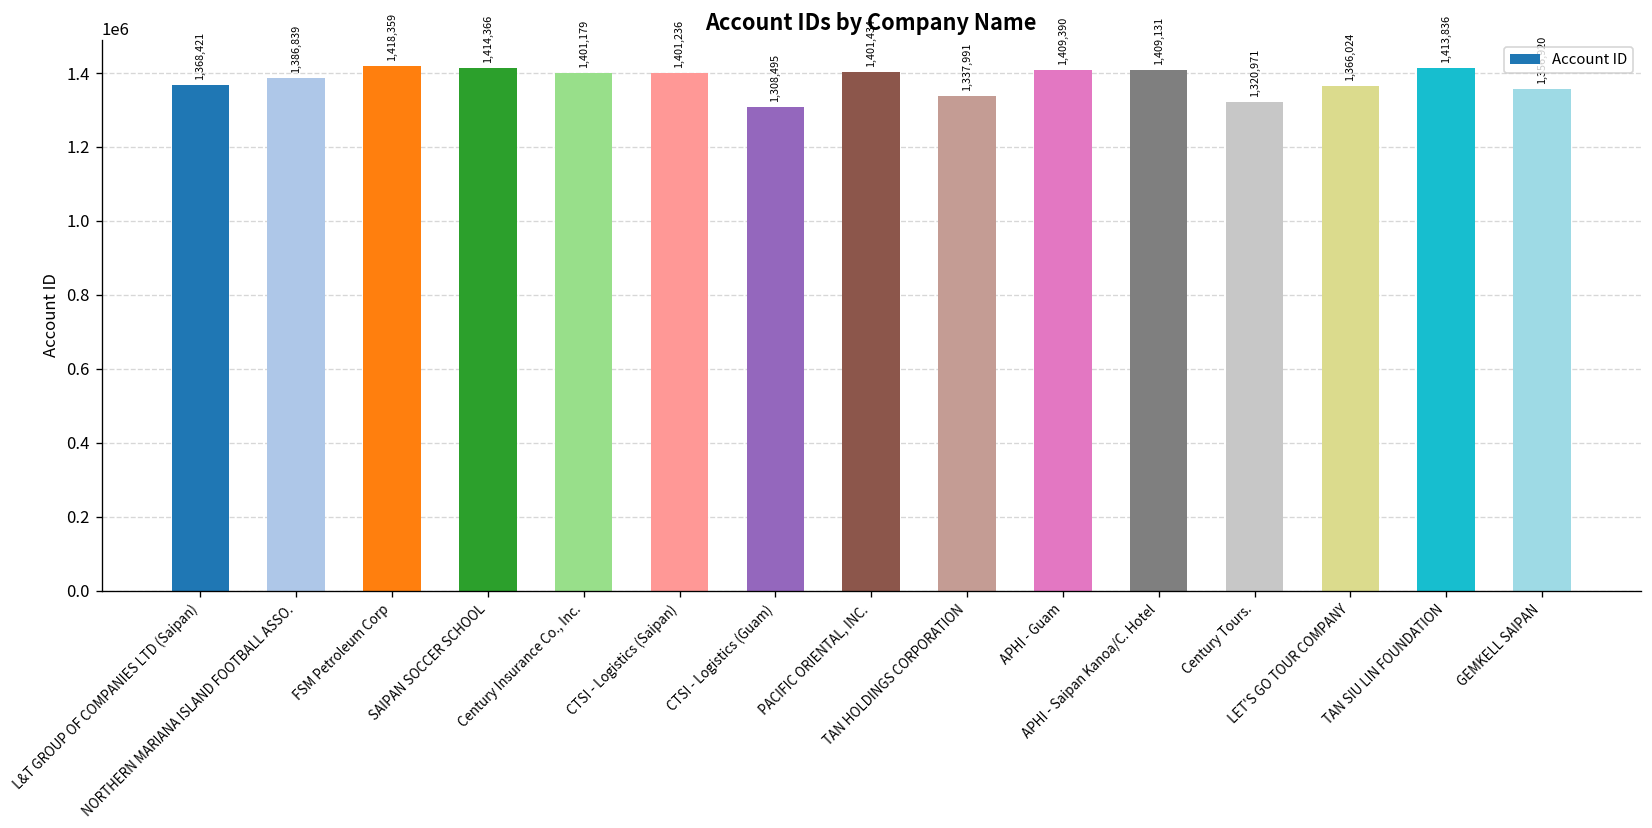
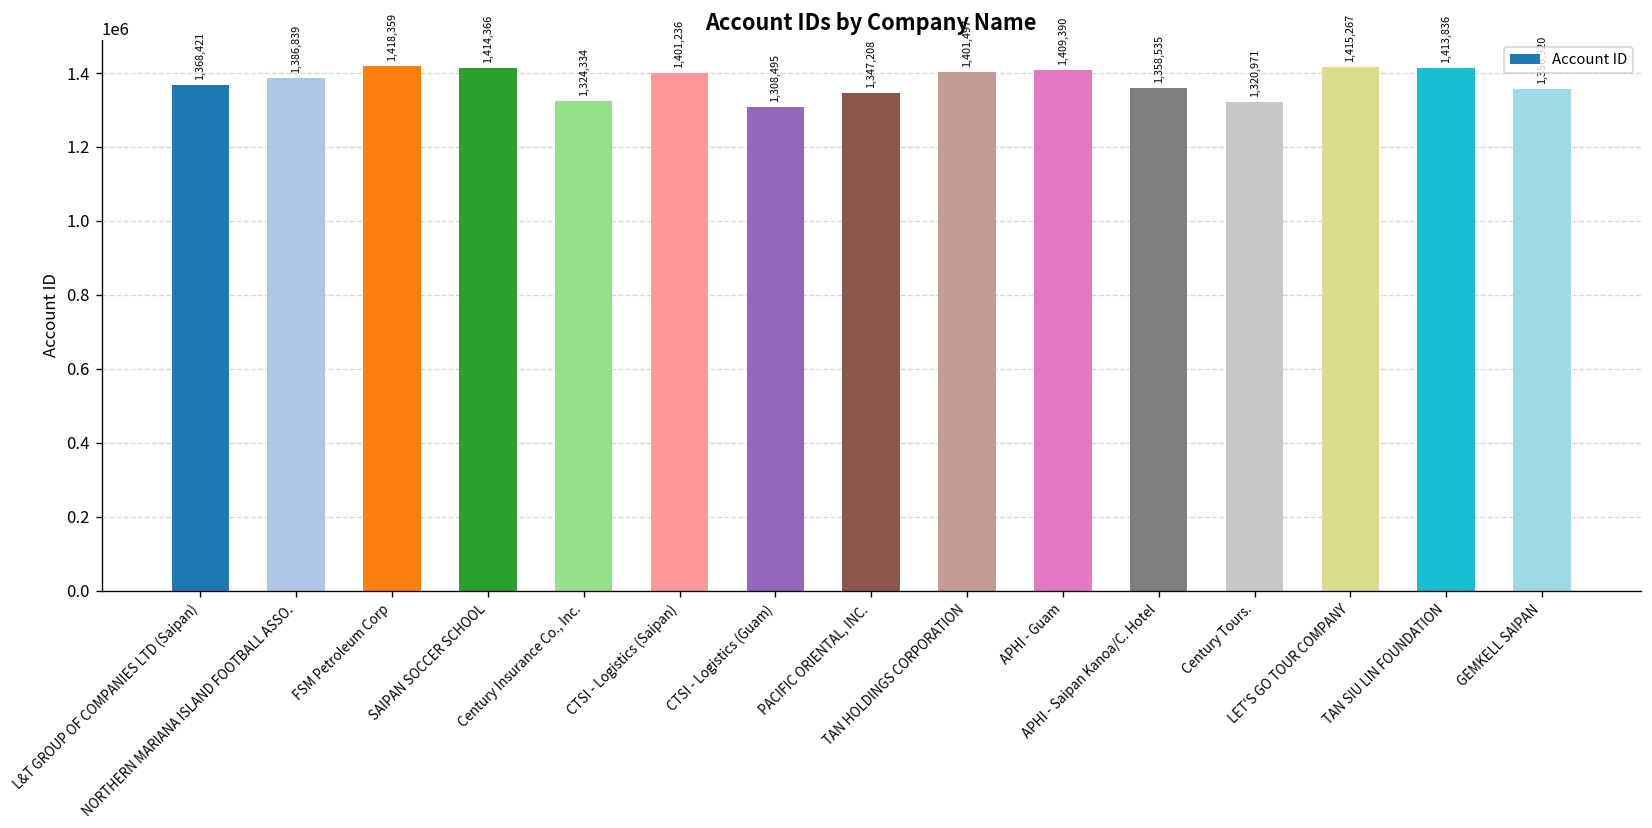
  {
    "L&T GROUP OF COMPANIES LTD (Saipan)": "1,368,421",
    "NORTHERN MARIANA ISLAND FOOTBALL ASSO.": "1,386,839",
    "FSM Petroleum Corp": "1,418,359",
    "SAIPAN SOCCER SCHOOL": "1,414,366",
-   "Century Insurance Co., Inc.": "1,401,179",
+   "Century Insurance Co., Inc.": "1,324,334",
    "CTSI - Logistics (Saipan)": "1,401,236",
    "CTSI - Logistics (Guam)": "1,308,495",
-   "PACIFIC ORIENTAL, INC.": "1,401,434",
-   "TAN HOLDINGS CORPORATION": "1,337,991",
+   "PACIFIC ORIENTAL, INC.": "1,347,208",
+   "TAN HOLDINGS CORPORATION": "1,401,497",
    "APHI - Guam": "1,409,390",
-   "APHI - Saipan Kanoa/C. Hotel": "1,409,131",
+   "APHI - Saipan Kanoa/C. Hotel": "1,358,535",
    "Century Tours.": "1,320,971",
-   "LET'S GO TOUR COMPANY": "1,366,024",
+   "LET'S GO TOUR COMPANY": "1,415,267",
    "TAN SIU LIN FOUNDATION": "1,413,836"
  }
